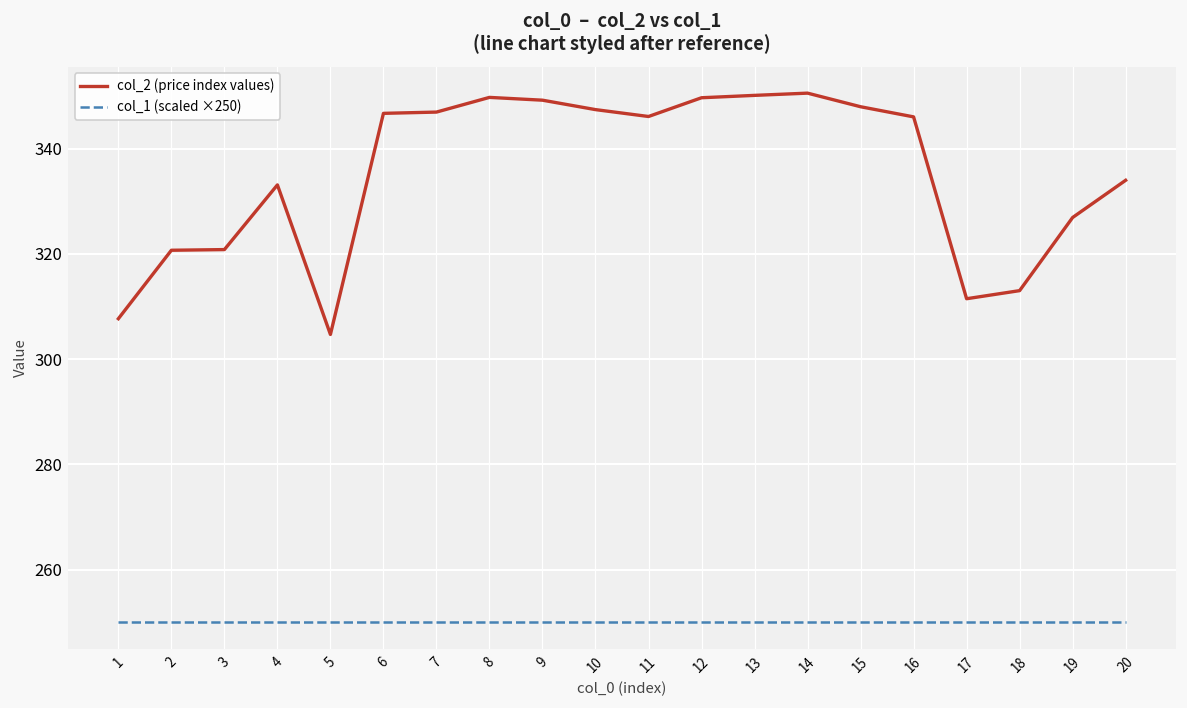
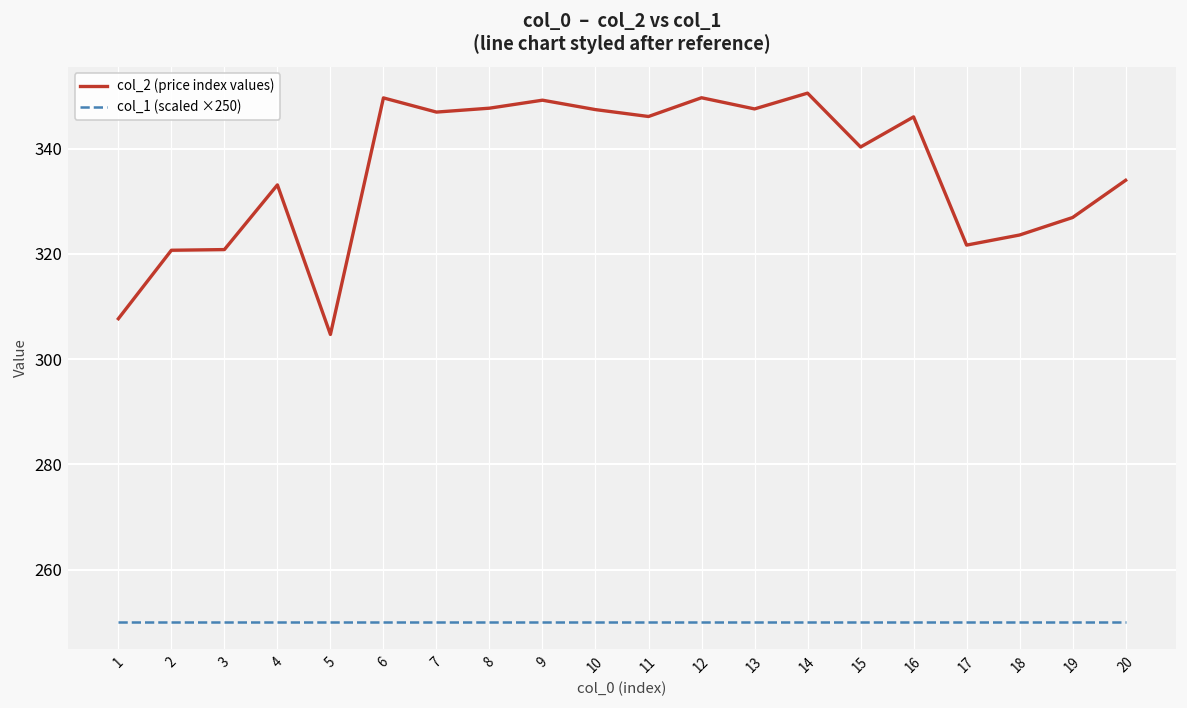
  {
    "col_2 (price index values)": {
      "1": 308,
      "2": 321,
      "3": 321,
      "4": 333,
      "5": 305,
-     "6": 347,
+     "6": 350,
      "7": 347,
-     "8": 350,
+     "8": 348,
      "9": 349,
      "10": 347,
      "11": 346,
      "12": 350,
-     "13": 350,
+     "13": 348,
      "14": 351,
-     "15": 348,
+     "15": 340,
      "16": 346,
-     "17": 311,
-     "18": 313,
+     "17": 322,
+     "18": 324,
      "19": 327,
      "20": 334
    },
    "col_1 (scaled ×250)": {
      "1": 250,
      "2": 250,
      "3": 250,
      "4": 250,
      "5": 250,
      "6": 250,
      "7": 250,
      "8": 250,
      "9": 250,
      "10": 250,
      "11": 250,
      "12": 250,
      "13": 250,
      "14": 250,
      "15": 250,
      "16": 250,
      "17": 250,
      "18": 250,
      "19": 250,
      "20": 250
    }
  }
